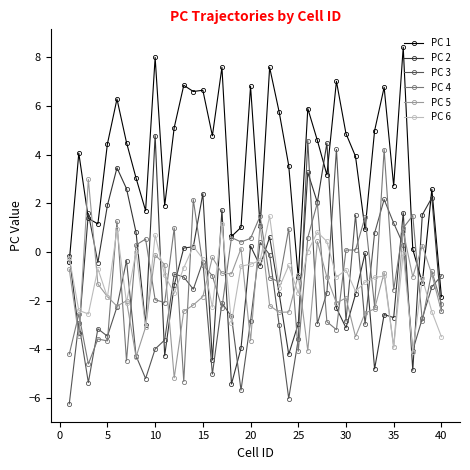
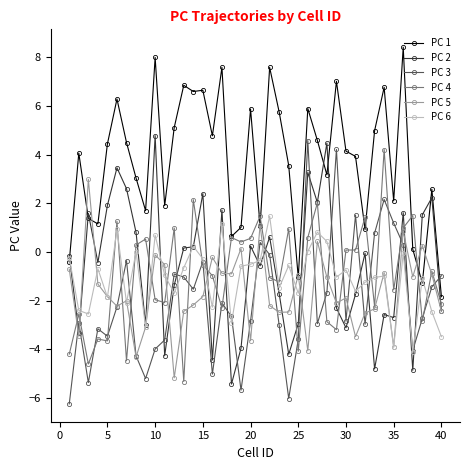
  {
    "PC 1": {
      "5": 4.4,
      "10": 8.0,
      "15": 6.6,
-     "20": 6.8,
-     "30": 4.9,
-     "35": 2.7,
+     "20": 5.9,
+     "30": 4.1,
+     "35": 2.1,
      "40": -1.8
    }
  }
